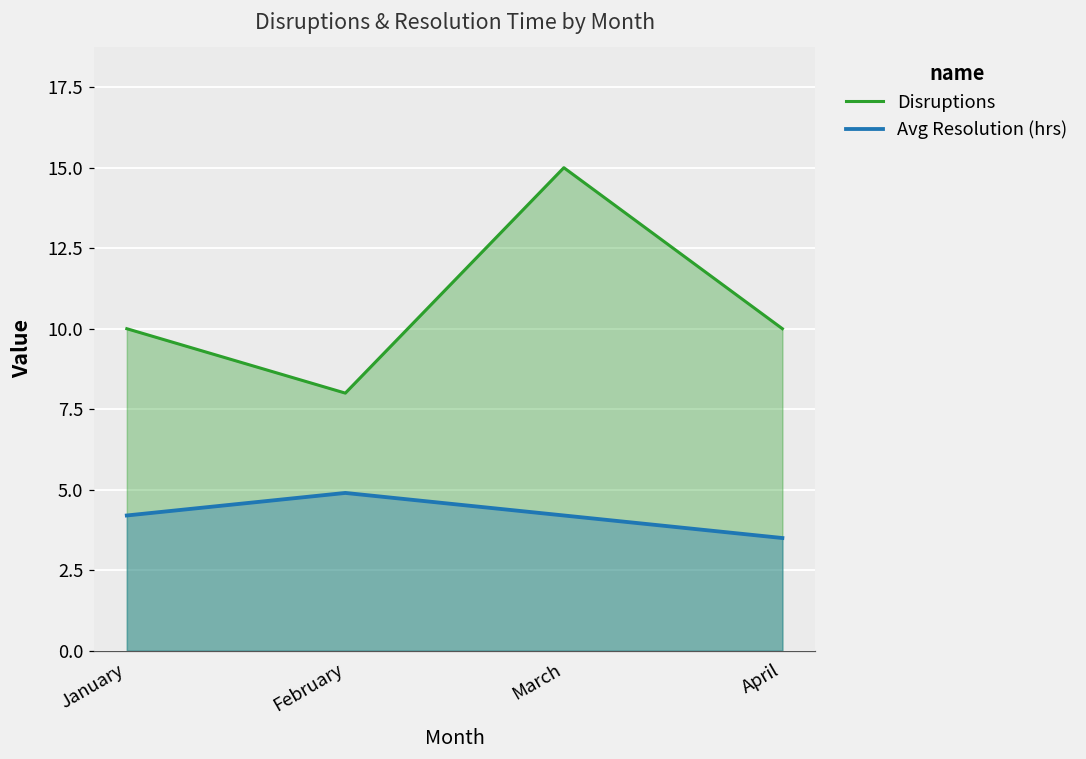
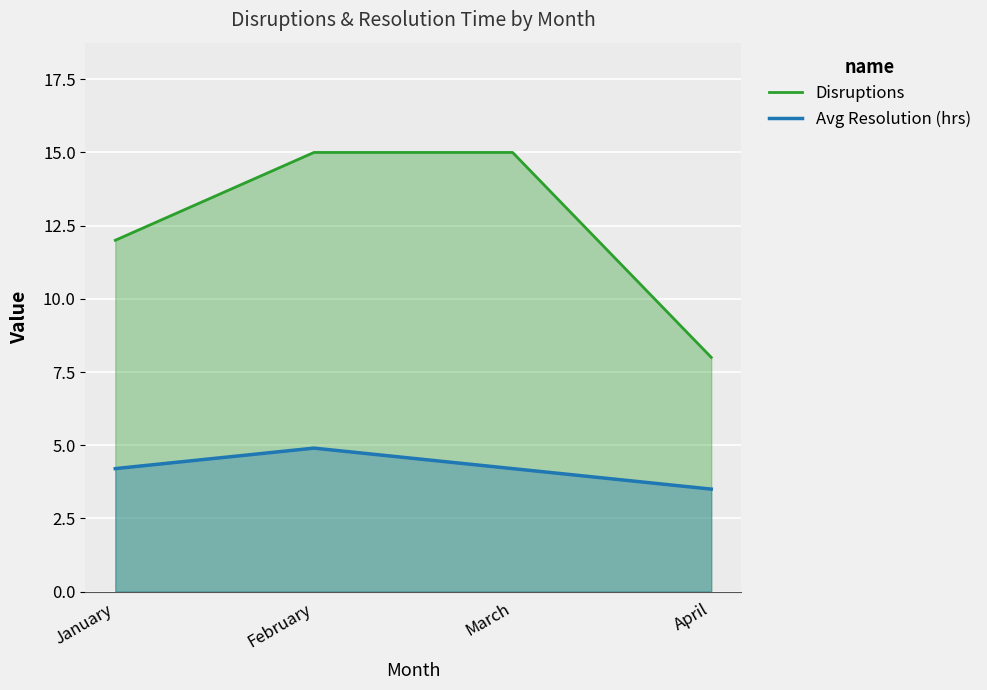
  {
    "Disruptions": {
-     "January": 10,
-     "February": 8,
+     "January": 12,
+     "February": 15,
      "March": 15,
-     "April": 10
+     "April": 8
    },
    "Avg Resolution (hrs)": {
      "January": 4.2,
      "February": 4.9,
      "March": 4.2,
      "April": 3.5
    }
  }
